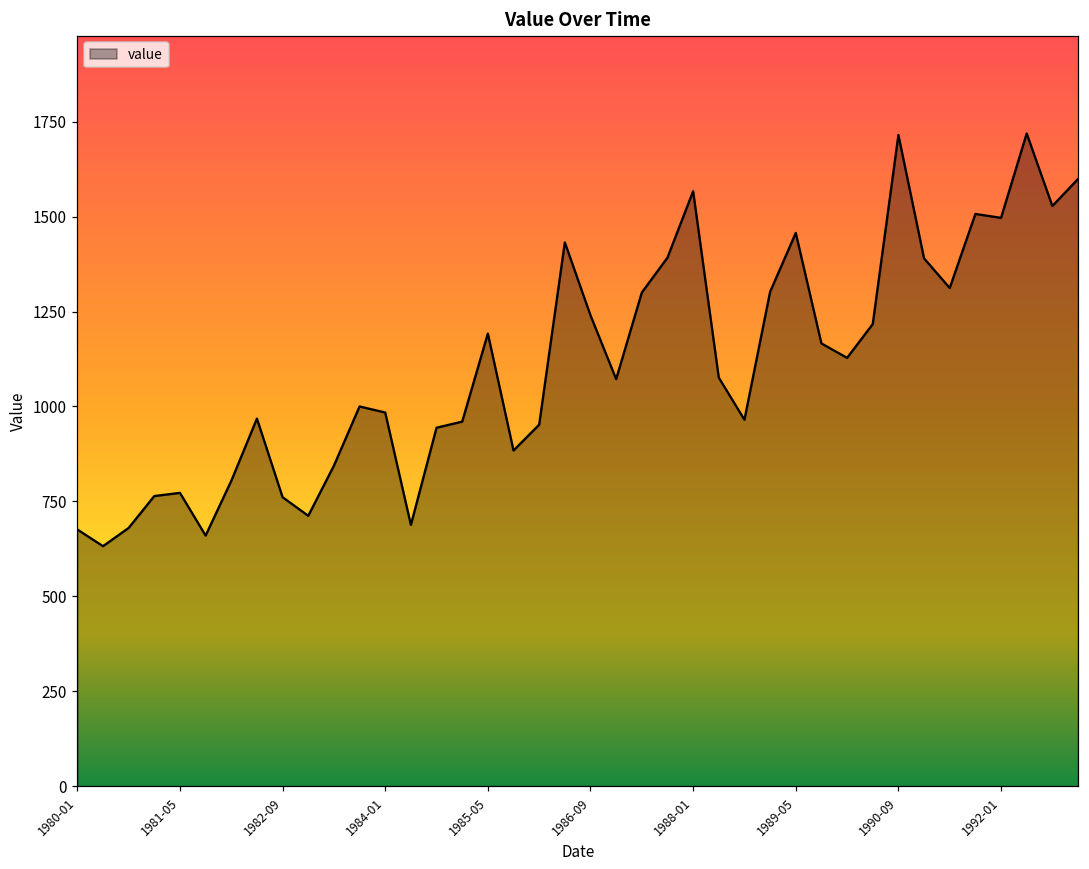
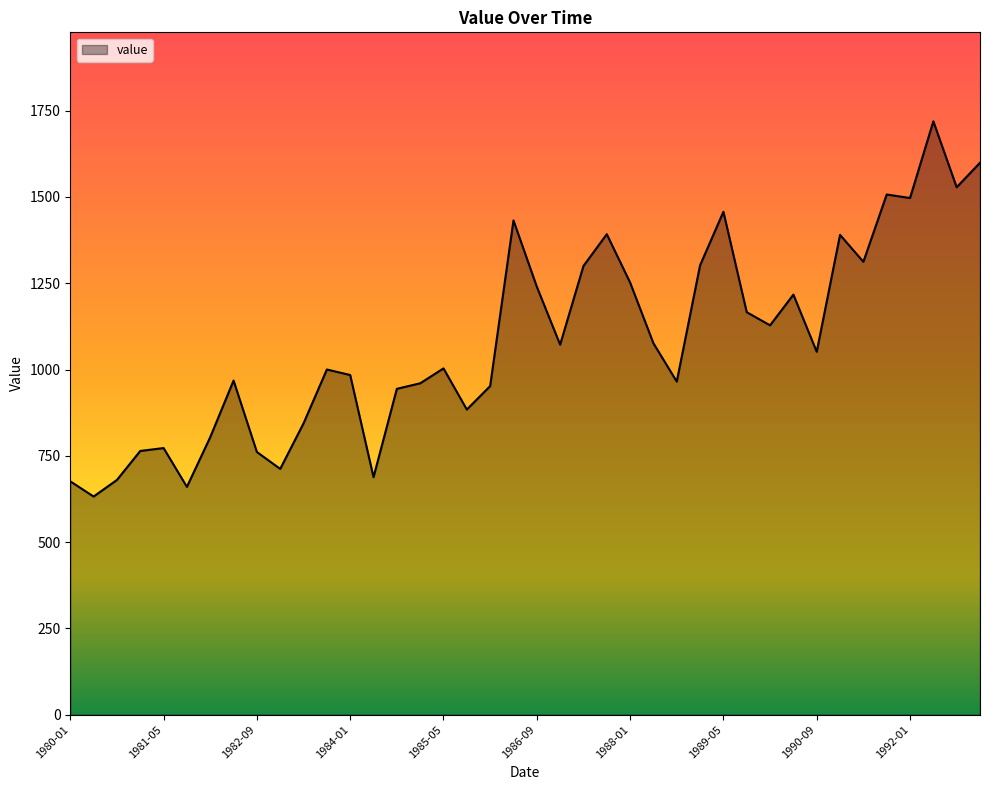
  {
    "1980-01": 680,
    "1981-05": 770,
    "1982-09": 760,
    "1984-01": 980,
-   "1985-05": 1190,
+   "1985-05": 1000,
    "1986-09": 1240,
-   "1988-01": 1570,
+   "1988-01": 1250,
    "1989-05": 1460,
-   "1990-09": 1720,
+   "1990-09": 1050,
    "1992-01": 1500
  }
